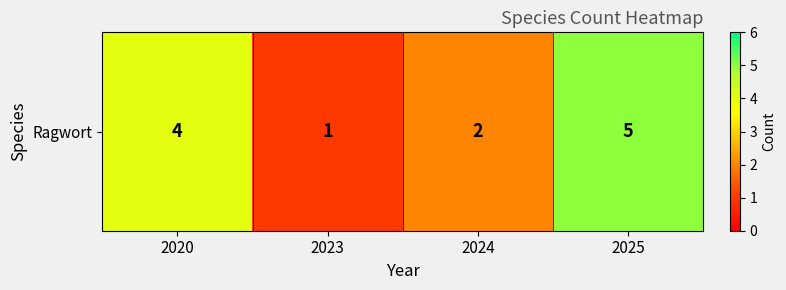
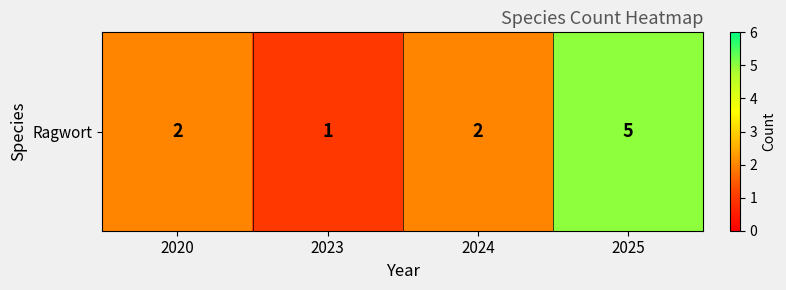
  {
    "Ragwort": {
-     "2020": 4,
+     "2020": 2,
      "2023": 1,
      "2024": 2,
      "2025": 5
    }
  }
